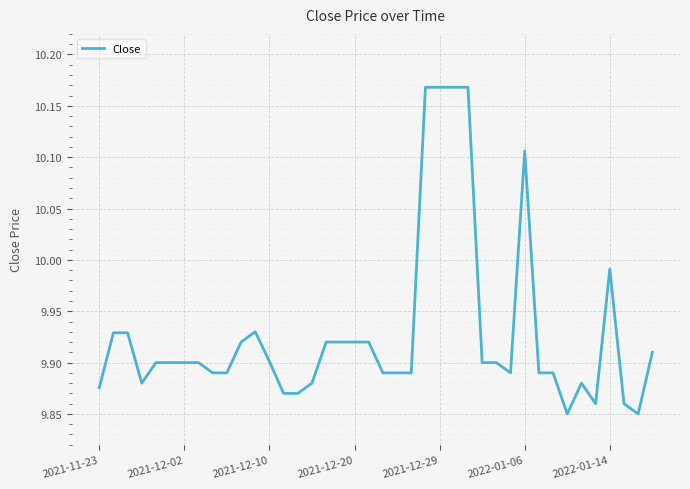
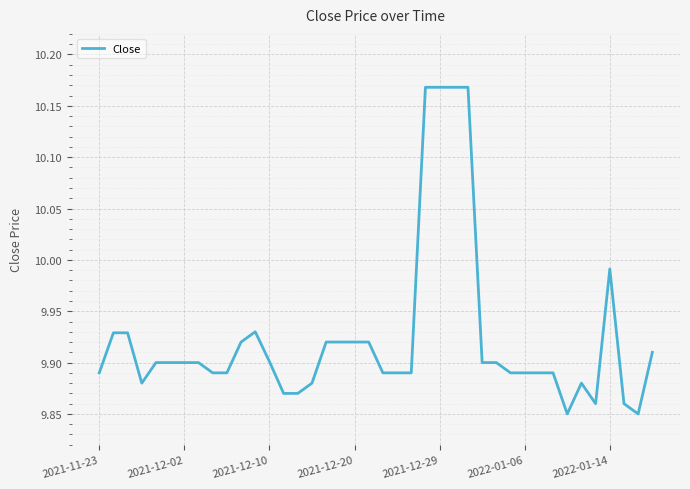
  {
-   "2021-11-23": 9.875,
+   "2021-11-23": 9.890,
    "2021-12-02": 9.900,
    "2021-12-10": 9.901,
    "2021-12-20": 9.920,
    "2021-12-29": 10.168,
-   "2022-01-06": 10.106,
+   "2022-01-06": 9.890,
    "2022-01-14": 9.991
  }
